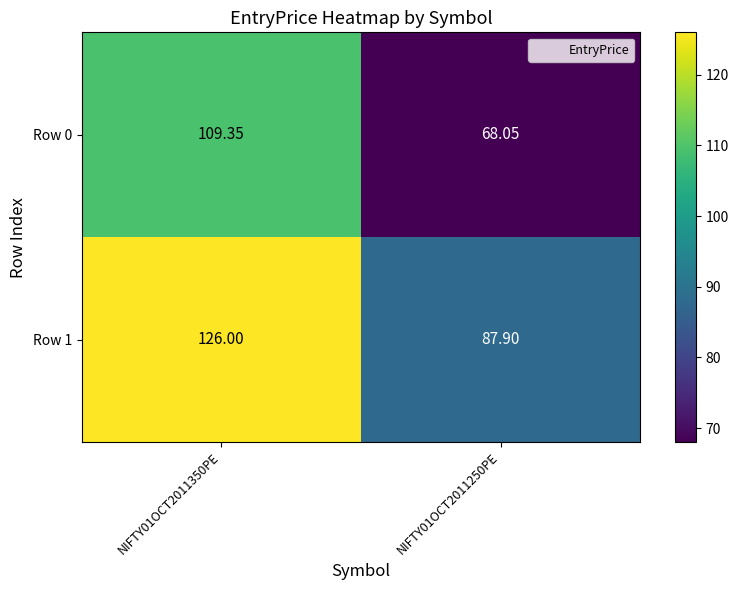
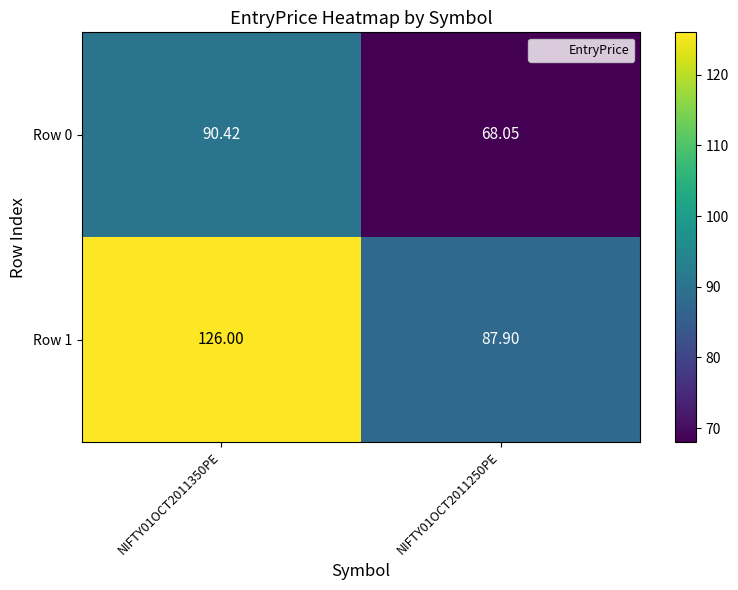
  {
    "Row 0": {
-     "NIFTY01OCT2011350PE": 109.35,
+     "NIFTY01OCT2011350PE": 90.42,
      "NIFTY01OCT2011250PE": 68.05
    },
    "Row 1": {
      "NIFTY01OCT2011350PE": 126.00,
      "NIFTY01OCT2011250PE": 87.90
    }
  }
